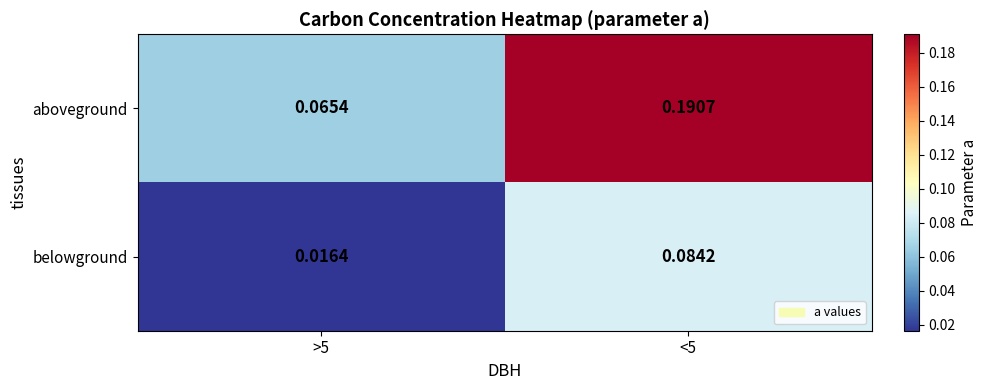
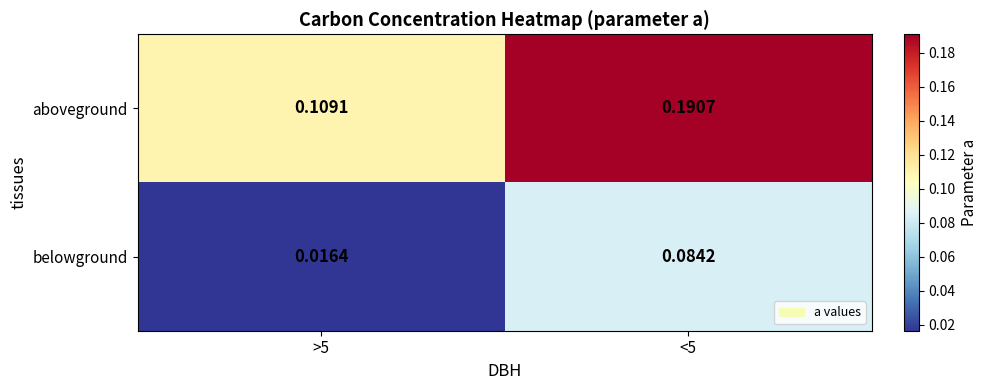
  {
    "aboveground": {
-     ">5": 0.0654,
+     ">5": 0.1091,
      "<5": 0.1907
    },
    "belowground": {
      ">5": 0.0164,
      "<5": 0.0842
    }
  }
